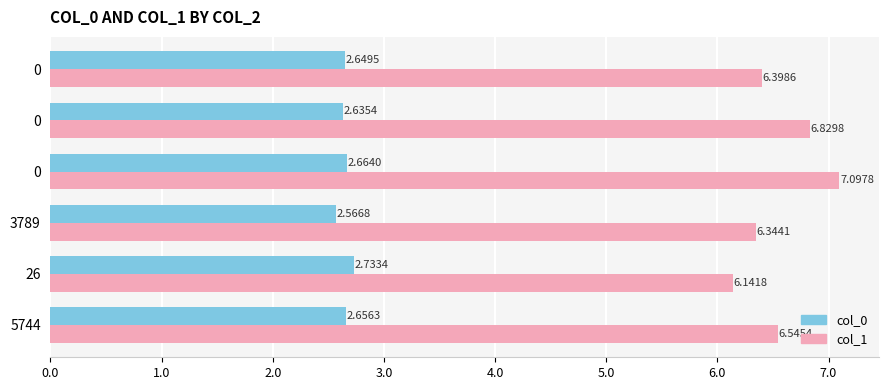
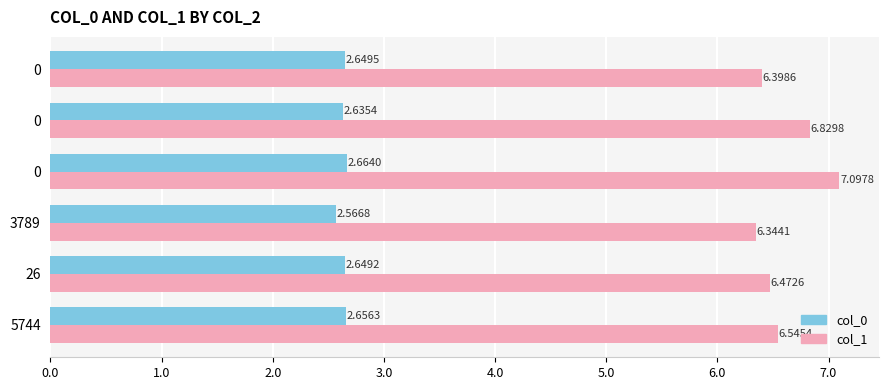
  {
    "col_0": {
      "3789": 2.5668,
-     "26": 2.7334,
+     "26": 2.6492,
      "5744": 2.6563
    },
    "col_1": {
      "3789": 6.3441,
-     "26": 6.1418,
+     "26": 6.4726,
      "5744": 6.5454
    }
  }
